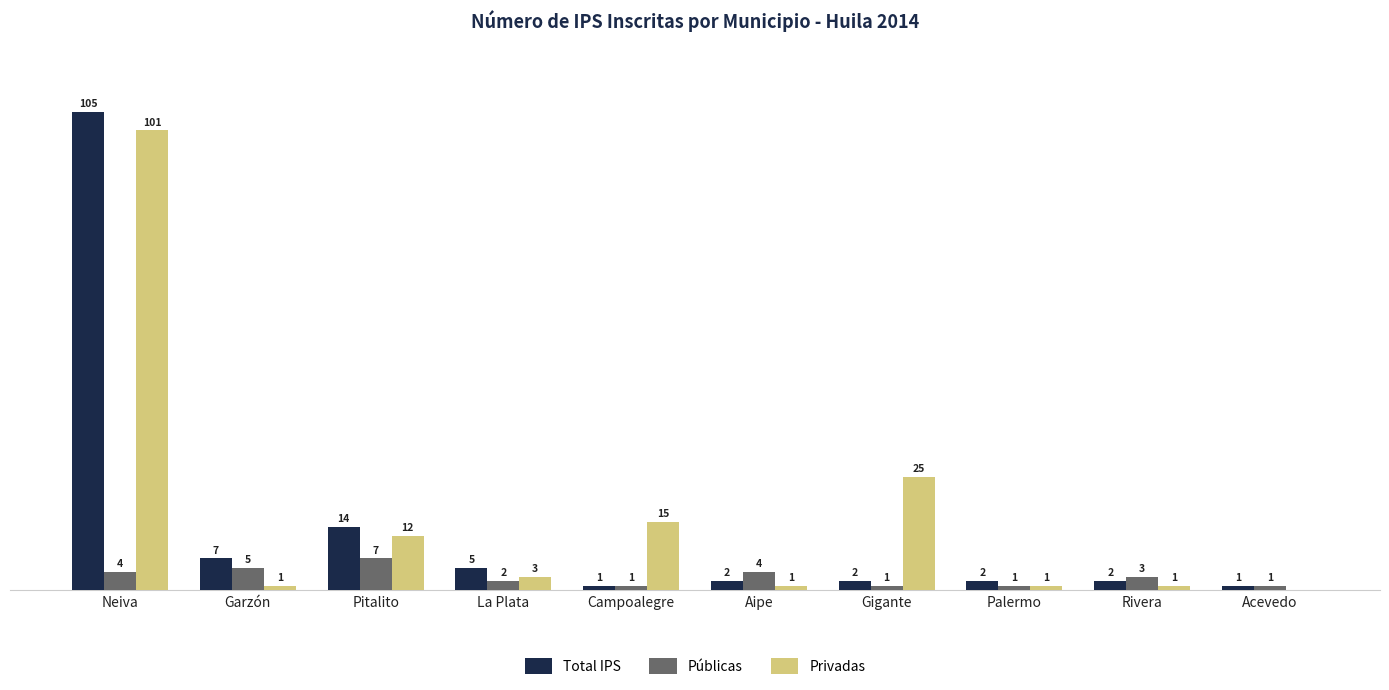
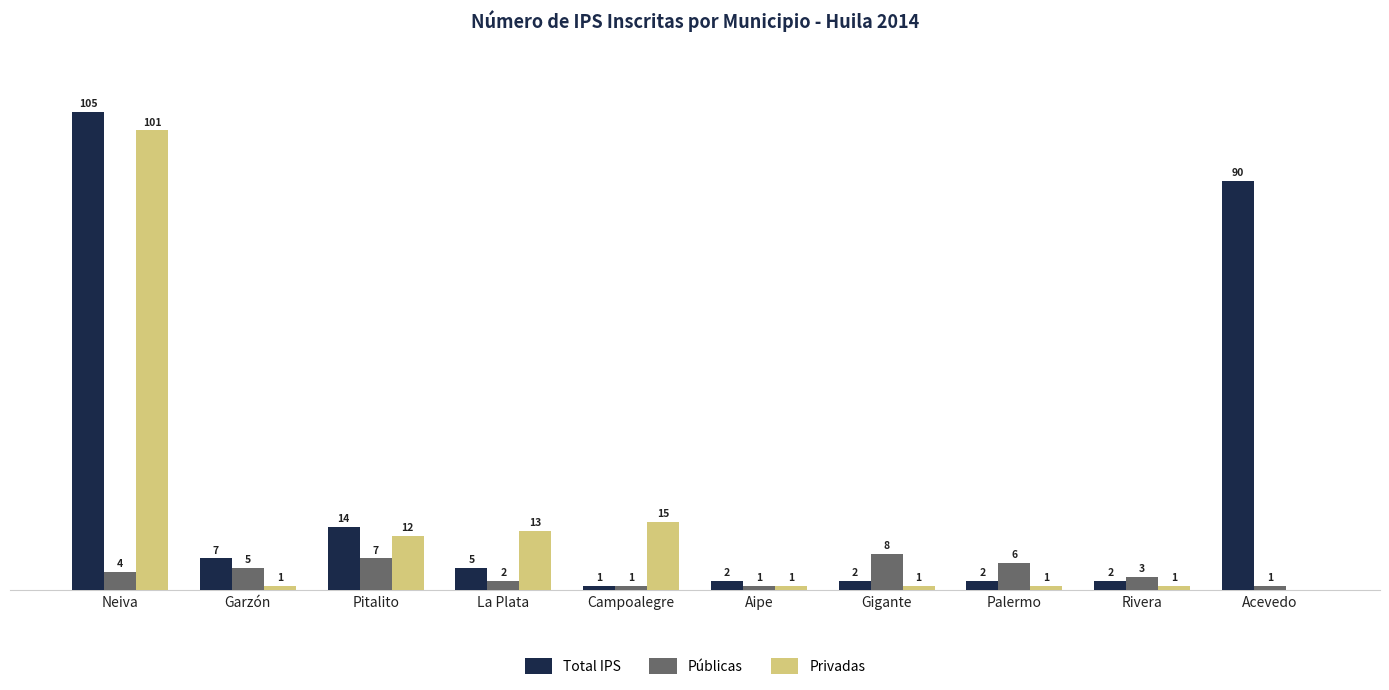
  {
    "Total IPS": {
      "Neiva": 105,
      "Garzón": 7,
      "Pitalito": 14,
      "La Plata": 5,
      "Campoalegre": 1,
      "Aipe": 2,
      "Gigante": 2,
      "Palermo": 2,
      "Rivera": 2,
-     "Acevedo": 1
+     "Acevedo": 90
    },
    "Públicas": {
      "Neiva": 4,
      "Garzón": 5,
      "Pitalito": 7,
      "La Plata": 2,
      "Campoalegre": 1,
-     "Aipe": 4,
-     "Gigante": 1,
-     "Palermo": 1,
+     "Aipe": 1,
+     "Gigante": 8,
+     "Palermo": 6,
      "Rivera": 3,
      "Acevedo": 1
    },
    "Privadas": {
      "Neiva": 101,
      "Garzón": 1,
      "Pitalito": 12,
-     "La Plata": 3,
+     "La Plata": 13,
      "Campoalegre": 15,
      "Aipe": 1,
-     "Gigante": 25,
+     "Gigante": 1,
      "Palermo": 1,
      "Rivera": 1
    }
  }
